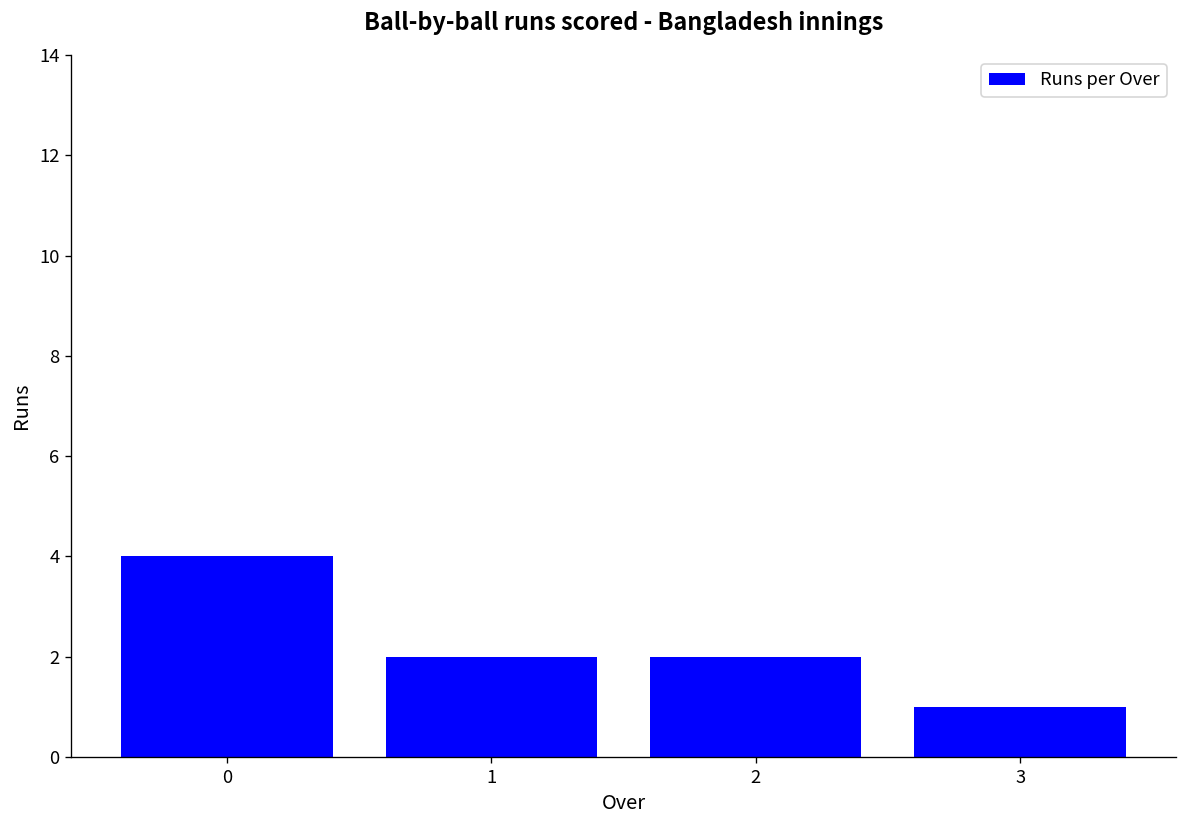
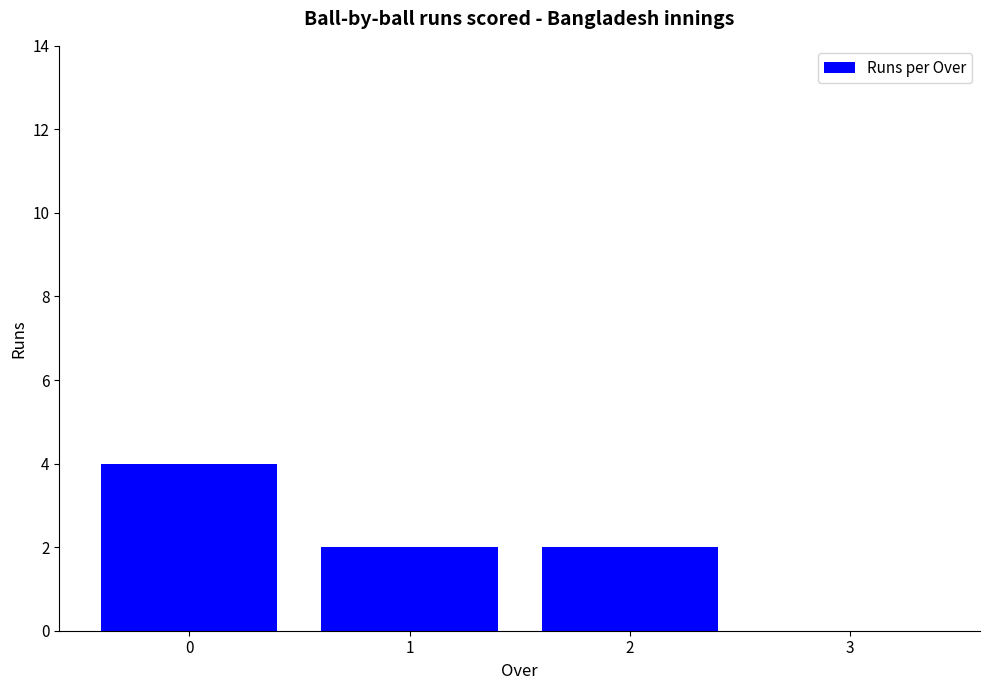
  {
    "0": 4,
    "1": 2,
    "2": 2,
-   "3": 1
+   "3": 0
  }
